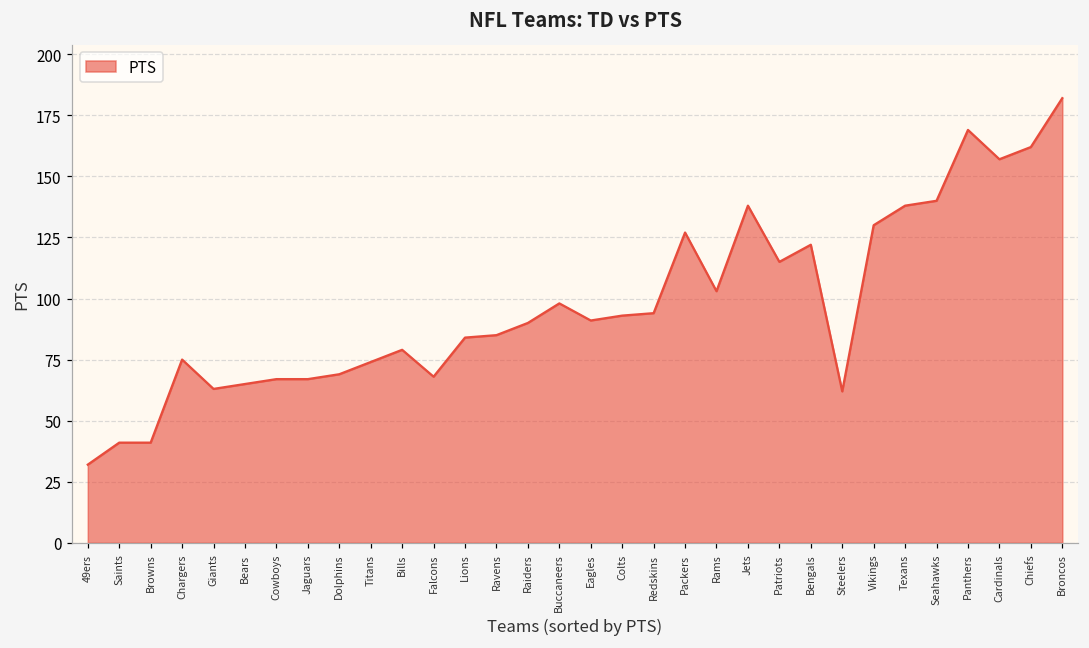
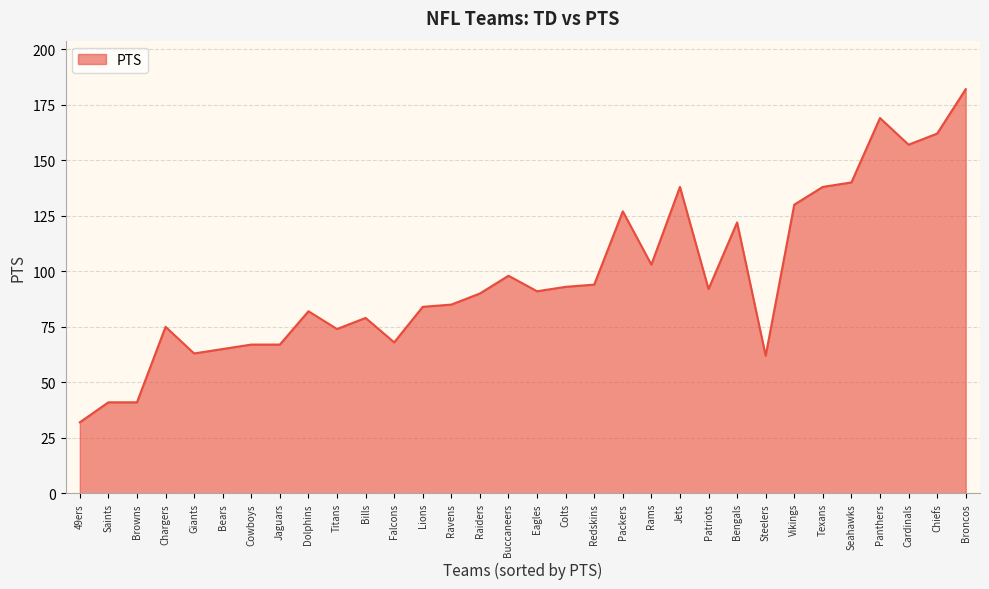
  {
    "49ers": 32,
    "Saints": 41,
    "Browns": 41,
    "Chargers": 75,
    "Giants": 63,
    "Bears": 65,
    "Cowboys": 67,
    "Jaguars": 67,
-   "Dolphins": 69,
+   "Dolphins": 82,
    "Titans": 74,
    "Bills": 79,
    "Falcons": 68,
    "Lions": 84,
    "Ravens": 85,
    "Raiders": 90,
    "Buccaneers": 98,
    "Eagles": 91,
    "Colts": 93,
    "Redskins": 94,
    "Packers": 127,
    "Rams": 103,
    "Jets": 138,
-   "Patriots": 115,
+   "Patriots": 92,
    "Bengals": 122,
    "Steelers": 62,
    "Vikings": 130,
    "Texans": 138,
    "Seahawks": 140,
    "Panthers": 169,
    "Cardinals": 157,
    "Chiefs": 162,
    "Broncos": 182
  }
